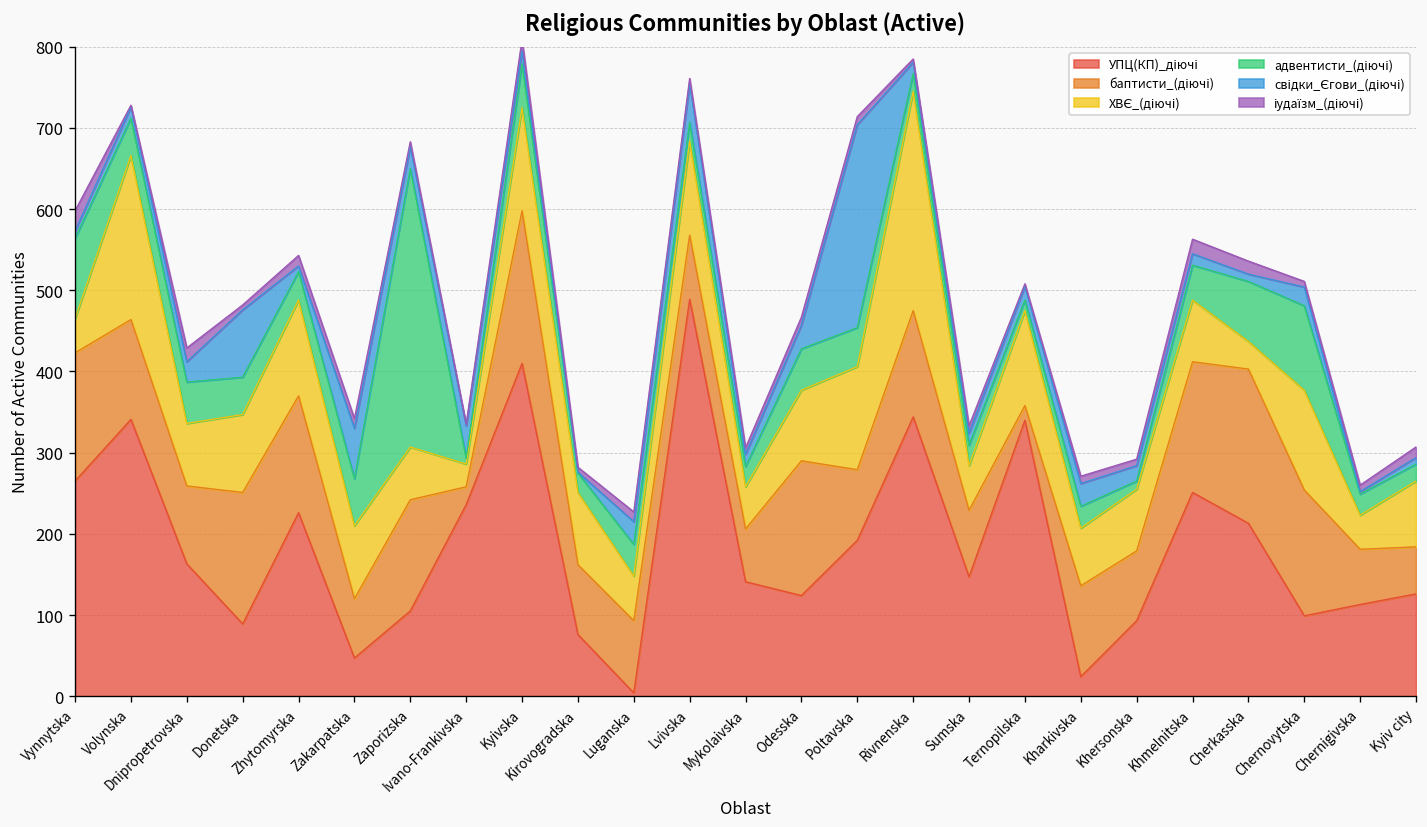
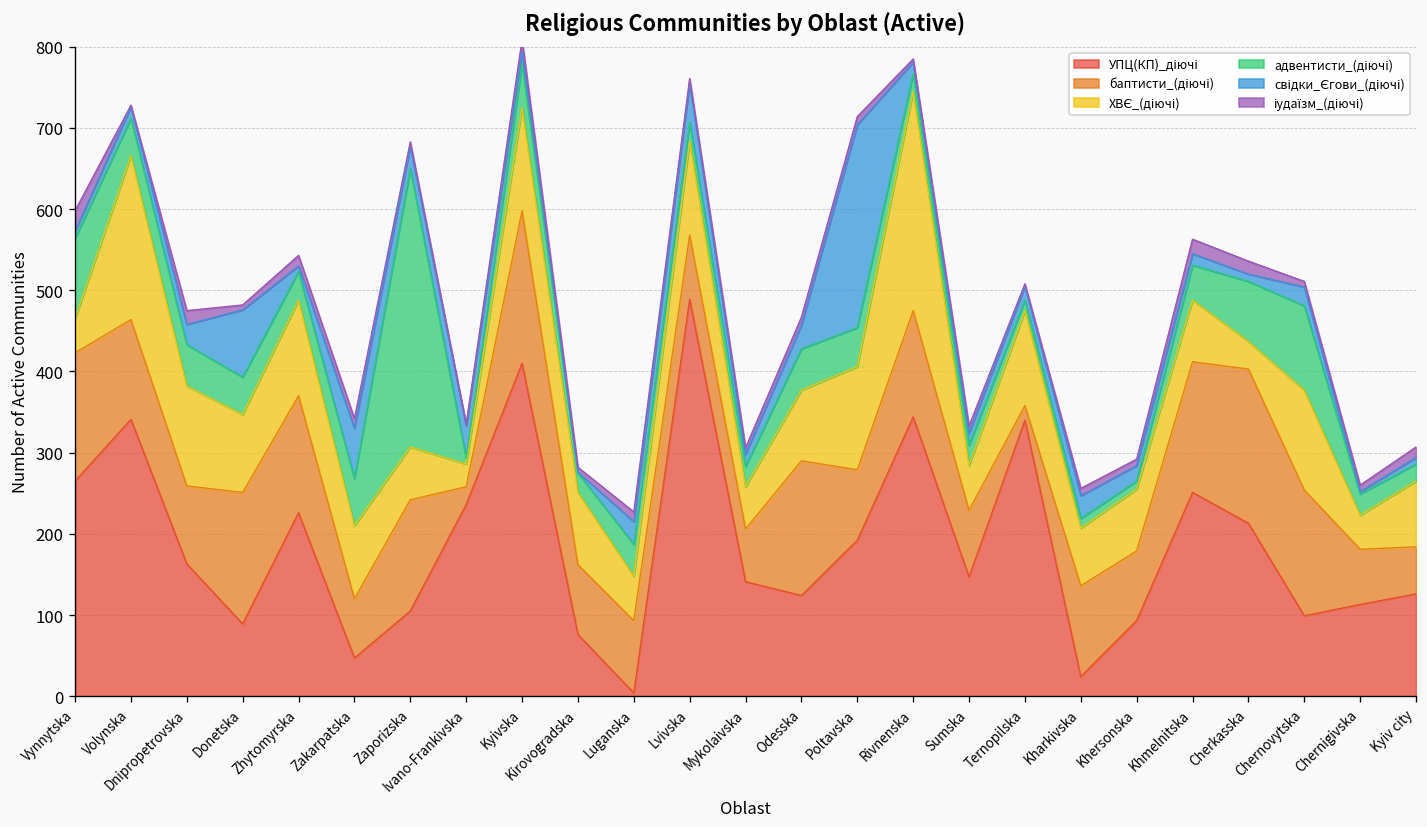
  {
    "ХВЄ_(діючі)": {
      "Vynnytska": 40,
      "Volynska": 200,
-     "Dnipropetrovska": 80,
+     "Dnipropetrovska": 120,
      "Donetska": 100,
      "Zhytomyrska": 120,
      "Zakarpatska": 90,
      "Zaporizska": 70,
      "Ivano-Frankivska": 30,
      "Kyivska": 130,
      "Kirovogradska": 90,
      "Luganska": 60,
      "Lvivska": 120,
      "Mykolaivska": 50,
      "Odesska": 90,
      "Poltavska": 130,
      "Rivnenska": 270,
      "Sumska": 60,
      "Ternopilska": 120,
      "Kharkivska": 70,
      "Khersonska": 80,
      "Khmelnitska": 80,
      "Cherkasska": 30,
      "Chernovytska": 120,
      "Chernigivska": 40,
      "Kyiv city": 80
    },
    "адвентисти_(діючі)": {
      "Vynnytska": 100,
      "Volynska": 50,
      "Dnipropetrovska": 50,
      "Donetska": 50,
      "Zhytomyrska": 40,
      "Zakarpatska": 60,
      "Zaporizska": 340,
      "Ivano-Frankivska": 10,
      "Kyivska": 50,
      "Luganska": 40,
      "Lvivska": 20,
      "Mykolaivska": 30,
      "Odesska": 50,
      "Poltavska": 50,
      "Rivnenska": 20,
      "Sumska": 30,
      "Ternopilska": 10,
-     "Kharkivska": 30,
+     "Kharkivska": 10,
      "Khersonska": 10,
      "Khmelnitska": 40,
      "Cherkasska": 70,
      "Chernovytska": 100,
      "Kyiv city": 20
    },
    "свідки_Єгови_(діючі)": {
      "Vynnytska": 10,
      "Dnipropetrovska": 30,
      "Donetska": 80,
      "Zhytomyrska": 10,
      "Zakarpatska": 60,
      "Zaporizska": 30,
      "Kyivska": 20,
      "Luganska": 30,
      "Lvivska": 50,
      "Mykolaivska": 20,
      "Odesska": 30,
      "Poltavska": 250,
      "Rivnenska": 10,
      "Sumska": 20,
      "Kharkivska": 30,
      "Khersonska": 20,
      "Khmelnitska": 10,
      "Cherkasska": 10,
      "Chernovytska": 20,
      "Kyiv city": 10
    },
    "іудаїзм_(діючі)": {
      "Vynnytska": 30,
      "Dnipropetrovska": 20,
      "Donetska": 10,
      "Zhytomyrska": 10,
      "Zakarpatska": 10,
      "Zaporizska": 10,
      "Kirovogradska": 10,
      "Luganska": 10,
      "Lvivska": 10,
      "Mykolaivska": 10,
      "Odesska": 10,
      "Poltavska": 10,
      "Rivnenska": 0,
      "Sumska": 10,
      "Kharkivska": 10,
      "Khersonska": 10,
      "Khmelnitska": 20,
      "Cherkasska": 20,
      "Chernovytska": 10,
      "Chernigivska": 10,
      "Kyiv city": 10
    }
  }
